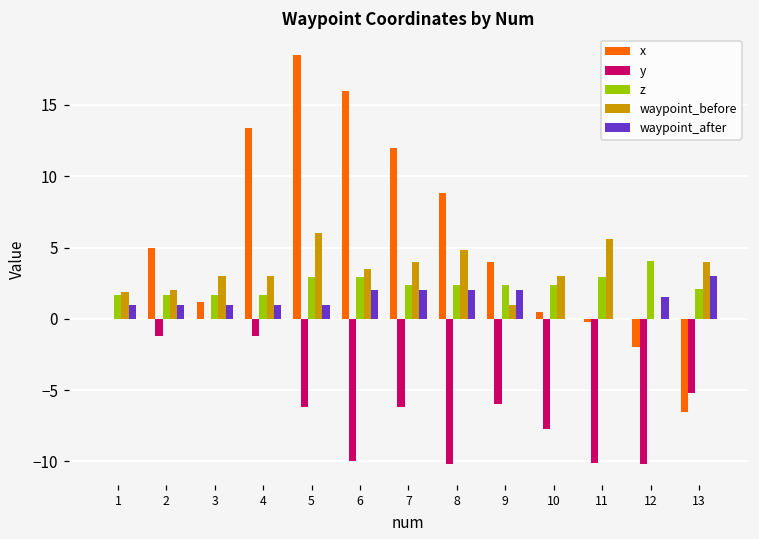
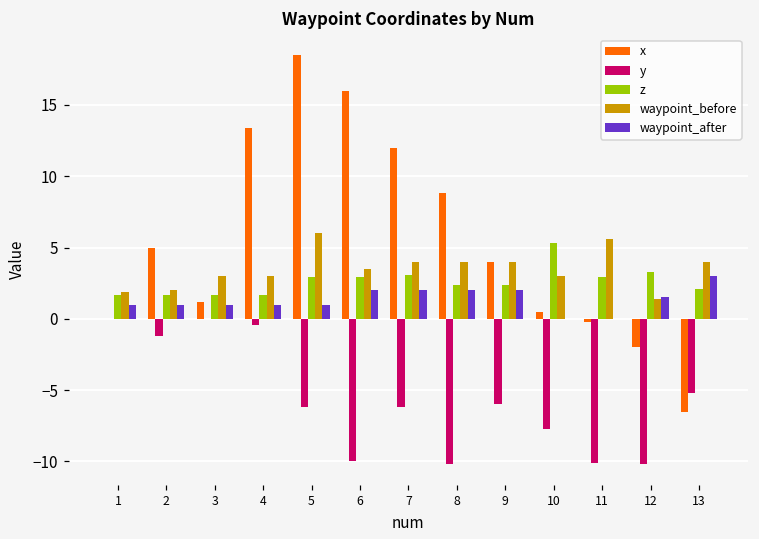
  {
    "x": {
      "1": 0.0,
      "2": 5.0,
      "3": 1.2,
      "4": 13.4,
      "5": 18.5,
      "6": 16.0,
      "7": 12.0,
      "8": 8.8,
      "9": 4.0,
      "10": 0.5,
      "11": -0.2,
      "12": -2.0,
      "13": -6.5
    },
    "y": {
      "1": 0.0,
      "2": -1.2,
      "3": 0.0,
-     "4": -1.2,
+     "4": -0.4,
      "5": -6.2,
      "6": -10.0,
      "7": -6.2,
      "8": -10.2,
      "9": -6.0,
      "10": -7.7,
      "11": -10.1,
      "12": -10.2,
      "13": -5.2
    },
    "z": {
      "1": 1.7,
      "2": 1.7,
      "3": 1.7,
      "4": 1.7,
      "5": 2.9,
      "6": 2.9,
-     "7": 2.4,
+     "7": 3.1,
      "8": 2.4,
      "9": 2.4,
-     "10": 2.4,
+     "10": 5.3,
      "11": 2.9,
-     "12": 4.0,
+     "12": 3.3,
      "13": 2.1
    },
    "waypoint_before": {
      "1": 1.9,
      "2": 2.0,
      "3": 3.0,
      "4": 3.0,
      "5": 6.0,
      "6": 3.5,
      "7": 4.0,
-     "8": 4.8,
-     "9": 1,
+     "8": 4.0,
+     "9": 4,
      "10": 3.0,
      "11": 5.6,
-     "12": 0.0,
+     "12": 1.4,
      "13": 4.0
    },
    "waypoint_after": {
      "1": 1.0,
      "2": 1.0,
      "3": 1.0,
      "4": 1.0,
      "5": 1.0,
      "6": 2.0,
      "7": 2.0,
      "8": 2.0,
      "9": 2.0,
      "10": 0.0,
      "11": 0.0,
      "12": 1.5,
      "13": 3.0
    }
  }
